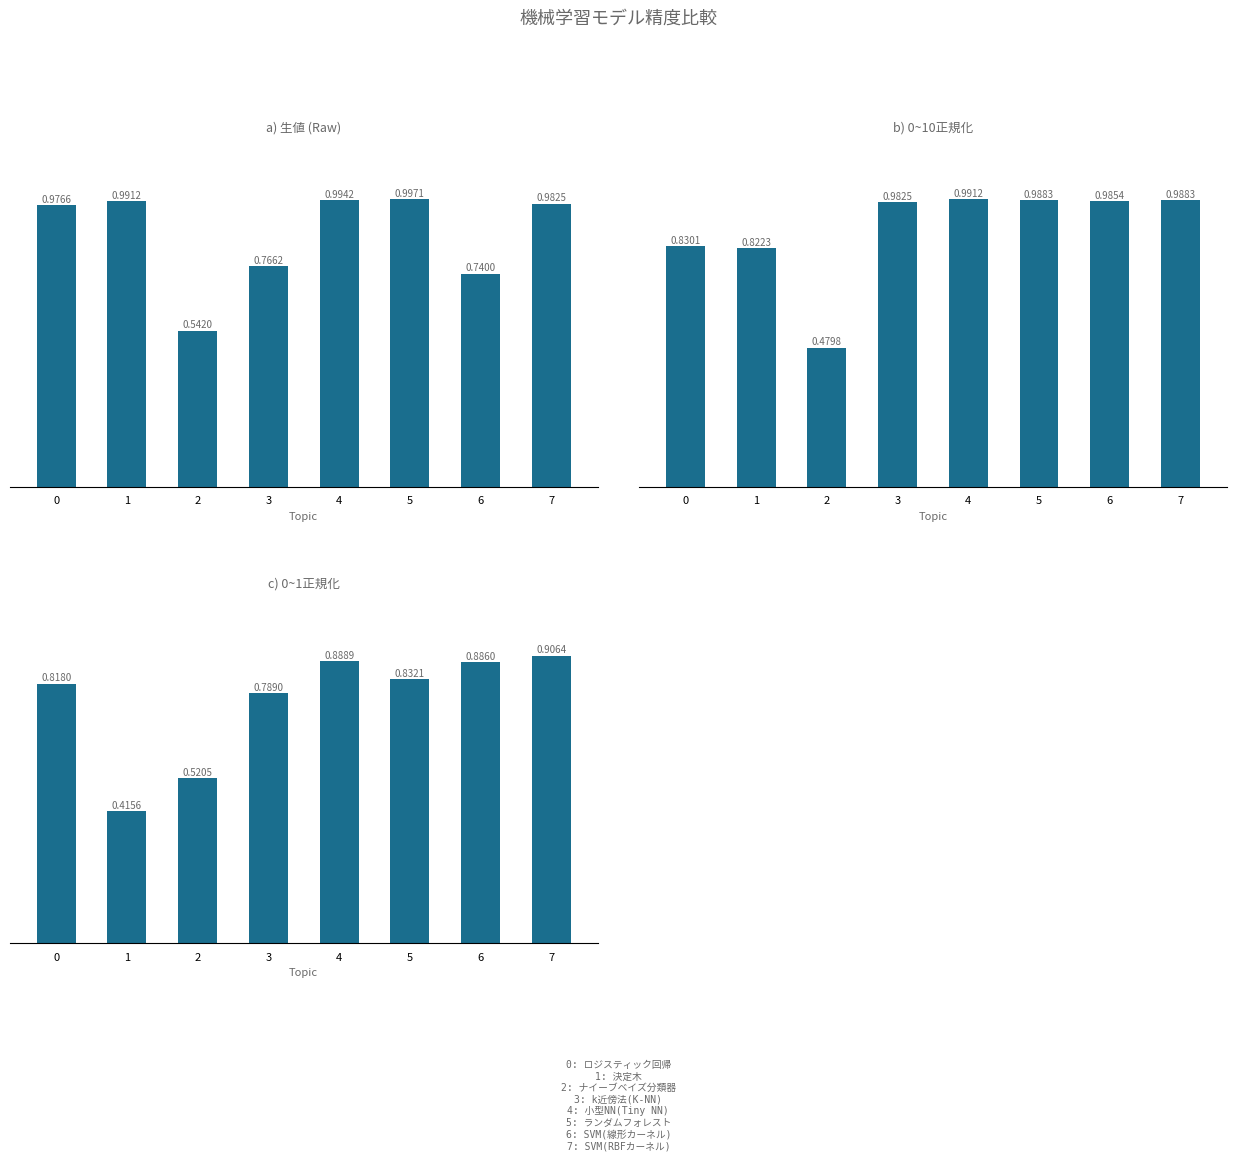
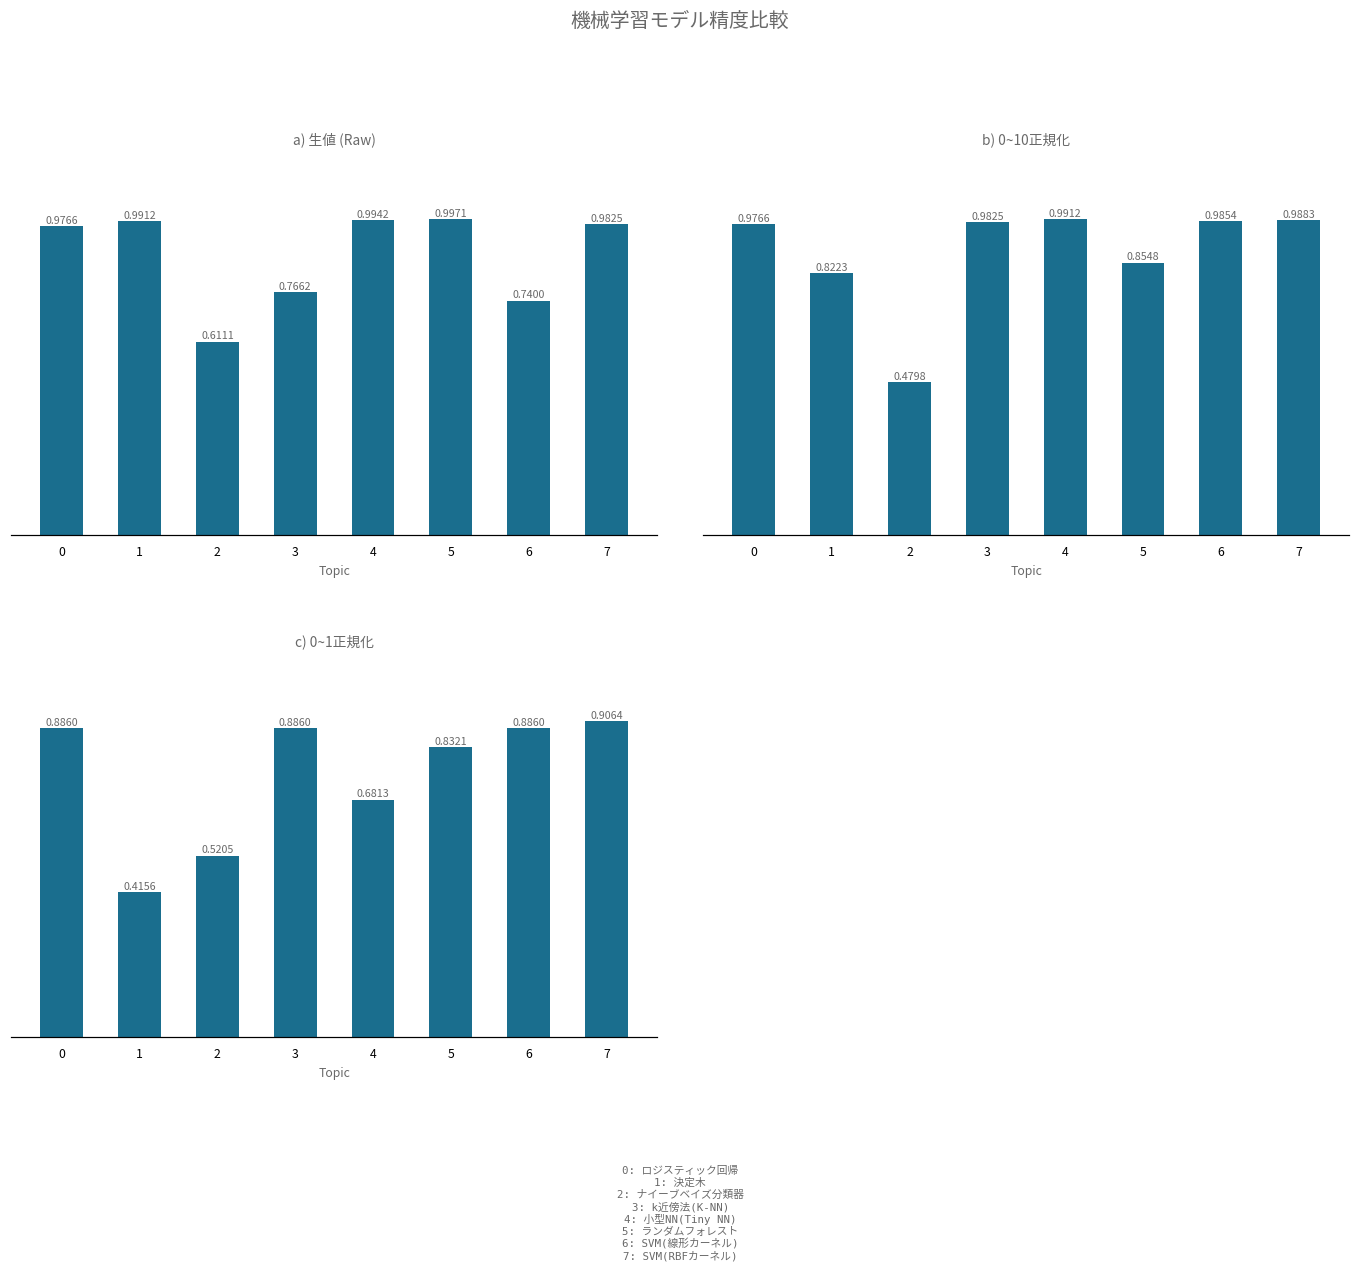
  {
    "a) 生値 (Raw)": {
      "0": 0.9766,
      "1": 0.9912,
-     "2": 0.5420,
+     "2": 0.6111,
      "3": 0.7662,
      "4": 0.9942,
      "5": 0.9971,
      "6": 0.7400,
      "7": 0.9825
    },
    "b) 0~10正規化": {
-     "0": 0.8301,
+     "0": 0.9766,
      "1": 0.8223,
      "2": 0.4798,
      "3": 0.9825,
      "4": 0.9912,
-     "5": 0.9883,
+     "5": 0.8548,
      "6": 0.9854,
      "7": 0.9883
    },
    "c) 0~1正規化": {
-     "0": 0.8180,
+     "0": 0.8860,
      "1": 0.4156,
      "2": 0.5205,
-     "3": 0.7890,
-     "4": 0.8889,
+     "3": 0.8860,
+     "4": 0.6813,
      "5": 0.8321,
      "6": 0.8860,
      "7": 0.9064
    }
  }
